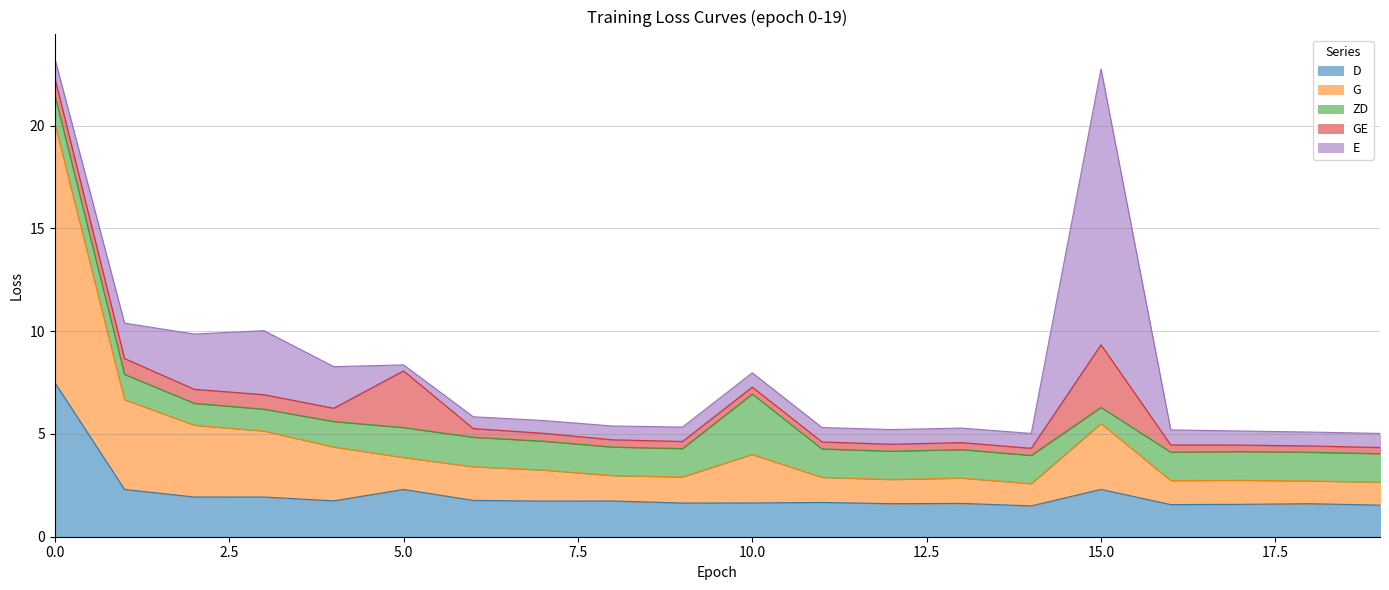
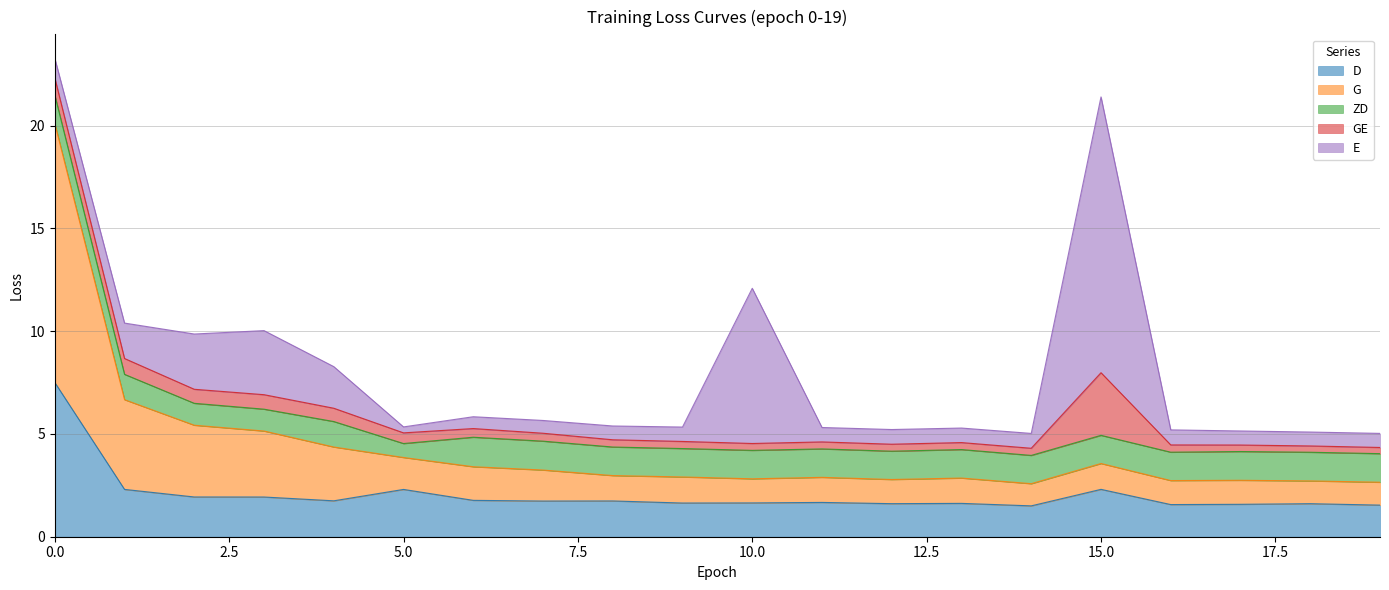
  {
    "D": {
      "0.0": 7.5,
      "5.0": 2.3,
      "10.0": 1.6,
      "15.0": 2.3
    },
    "G": {
      "0.0": 12.6,
      "5.0": 1.6,
-     "10.0": 2.4,
-     "15.0": 3.2
+     "10.0": 1.2,
+     "15.0": 1.3
    },
    "ZD": {
      "0.0": 1.4,
-     "5.0": 1.5,
-     "10.0": 2.9,
-     "15.0": 0.8
+     "5.0": 0.7,
+     "10.0": 1.4,
+     "15.0": 1.4
    },
    "GE": {
      "0.0": 0.8,
-     "5.0": 2.8,
+     "5.0": 0.5,
      "10.0": 0.3,
      "15.0": 3.0
    },
    "E": {
      "0.0": 1.0,
      "5.0": 0.3,
-     "10.0": 0.7,
+     "10.0": 7.5,
      "15.0": 13.4
    }
  }
